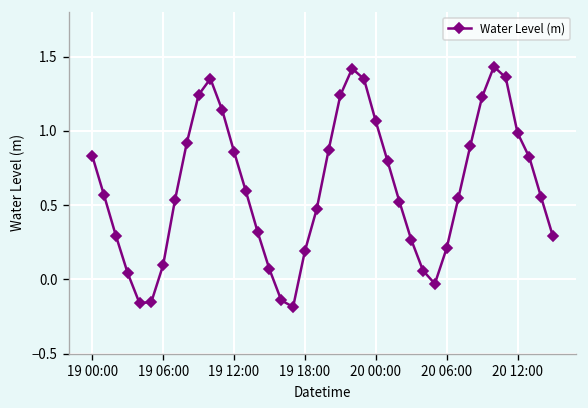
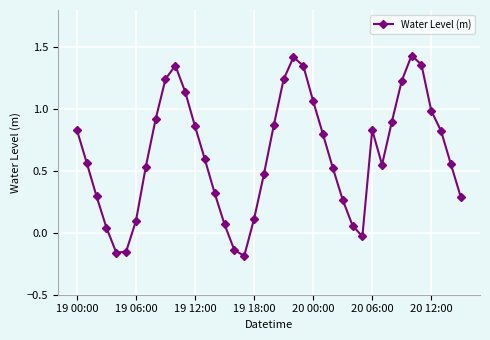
  {
    "19 00:00": 0.83,
    "19 06:00": 0.10,
    "19 12:00": 0.86,
-   "19 18:00": 0.19,
+   "19 18:00": 0.11,
    "20 00:00": 1.06,
-   "20 06:00": 0.21,
+   "20 06:00": 0.83,
    "20 12:00": 0.99
  }
